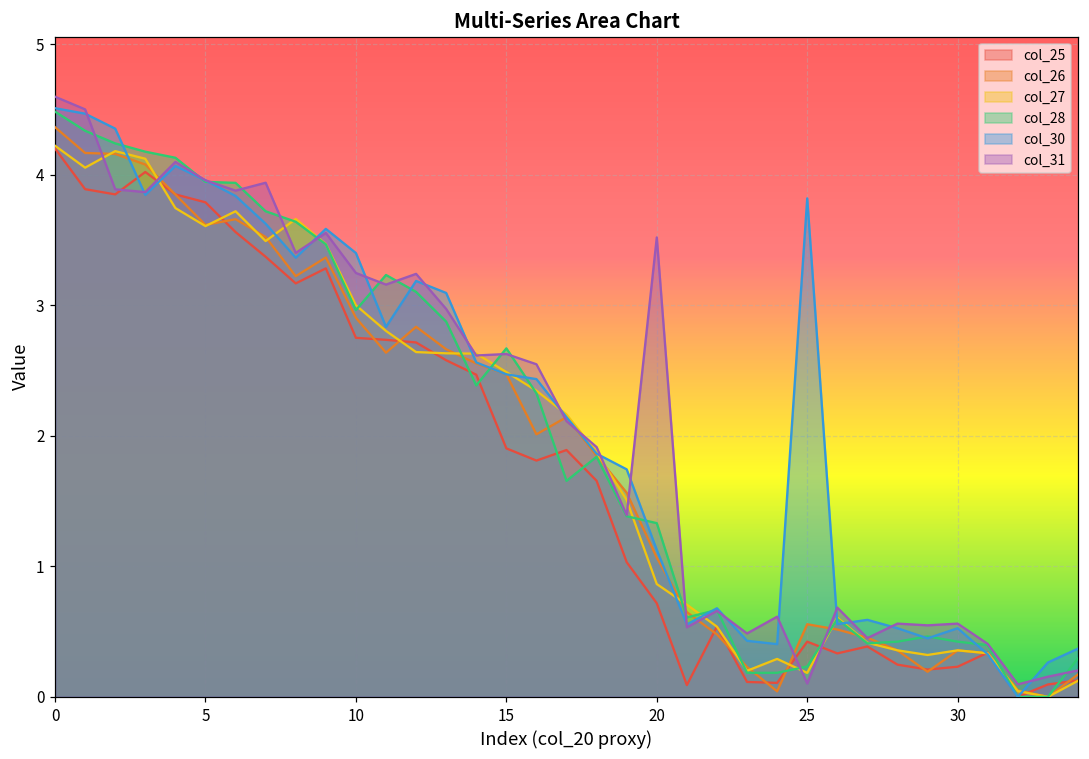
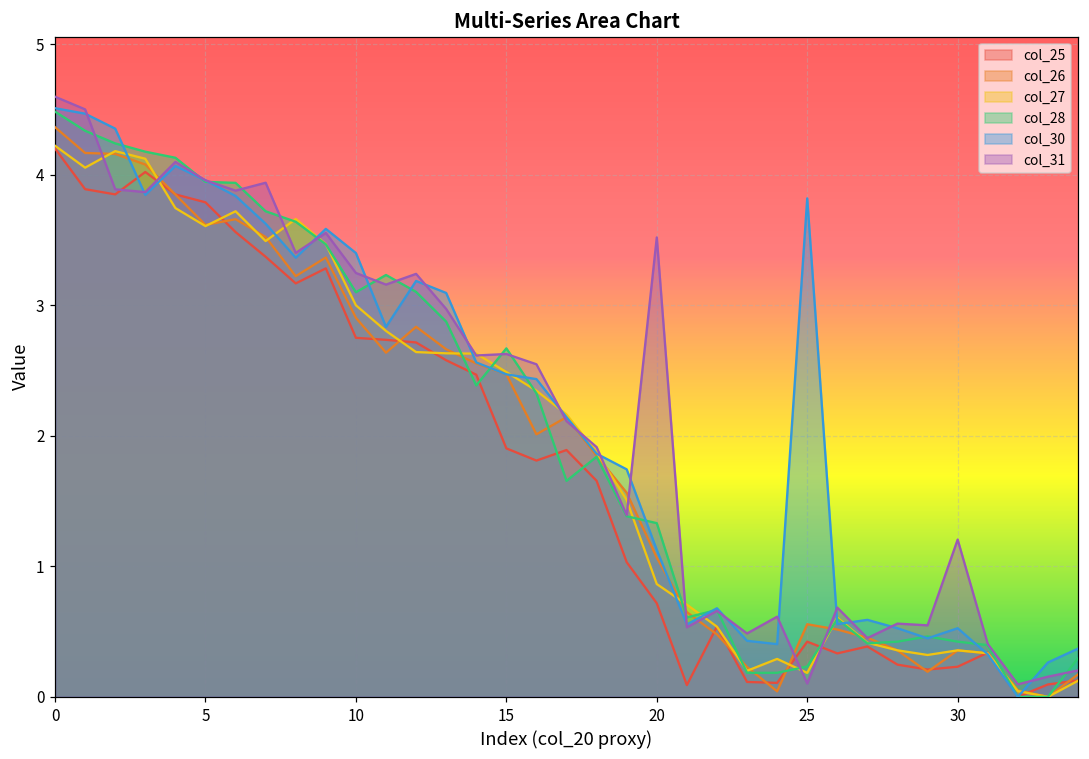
  {
    "col_28": {
      "0": 4.48,
-     "10": 2.96,
+     "10": 3.10,
      "15": 2.67,
      "20": 1.33,
      "25": 0.23,
      "30": 0.42
    },
    "col_30": {
      "0": 4.51,
      "10": 3.40,
      "20": 1.13,
      "25": 3.82,
      "30": 0.53
    },
    "col_31": {
      "0": 4.60,
      "10": 3.25,
      "15": 2.63,
      "20": 3.52,
      "25": 0.10,
-     "30": 0.56
+     "30": 1.20
    }
  }
